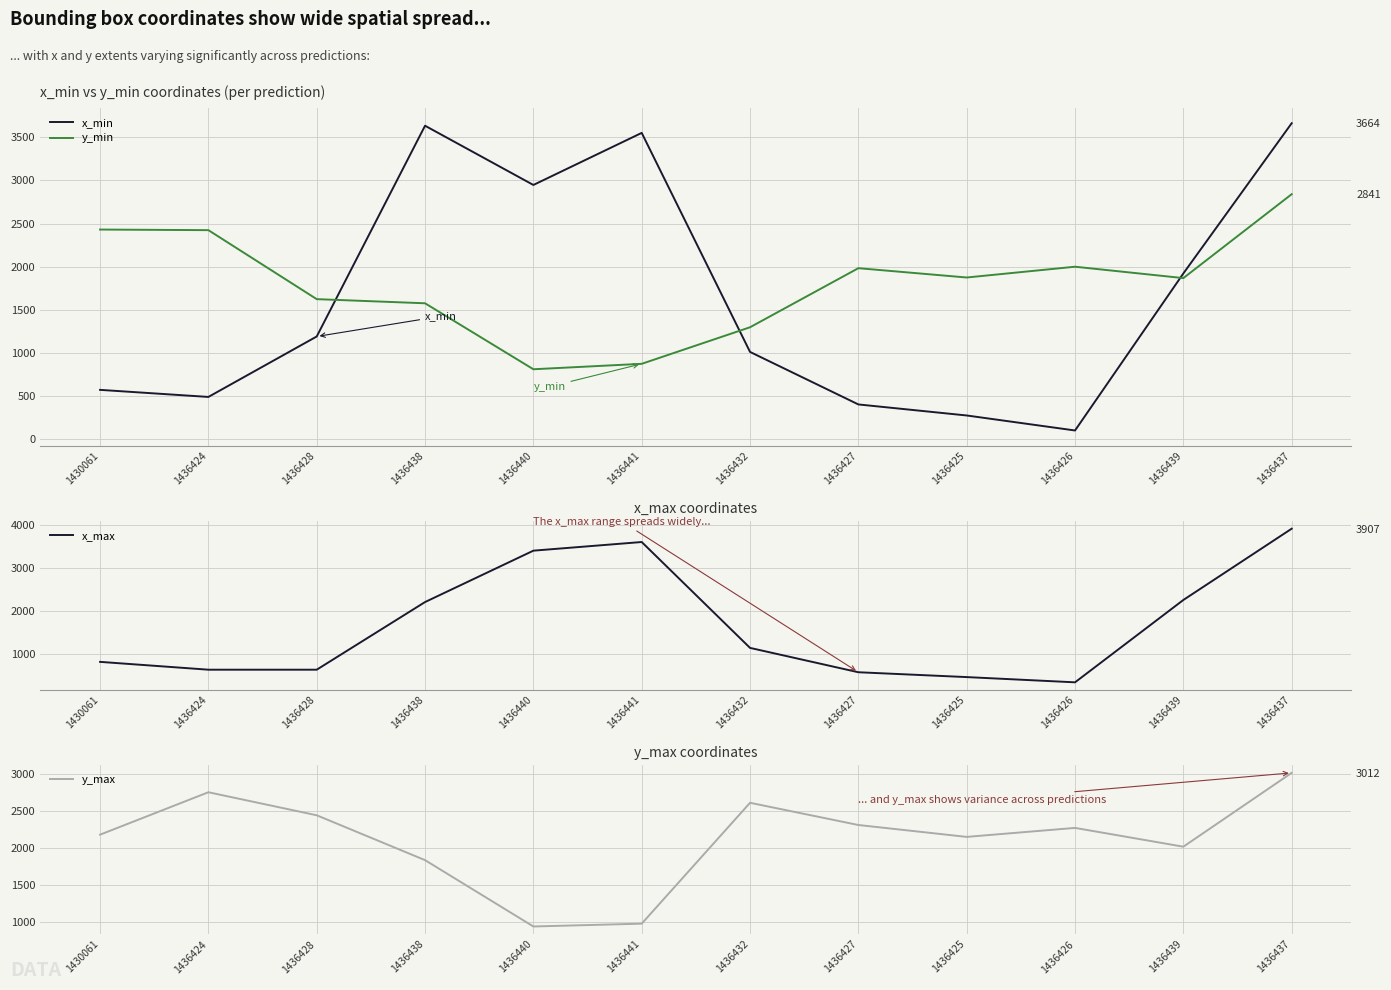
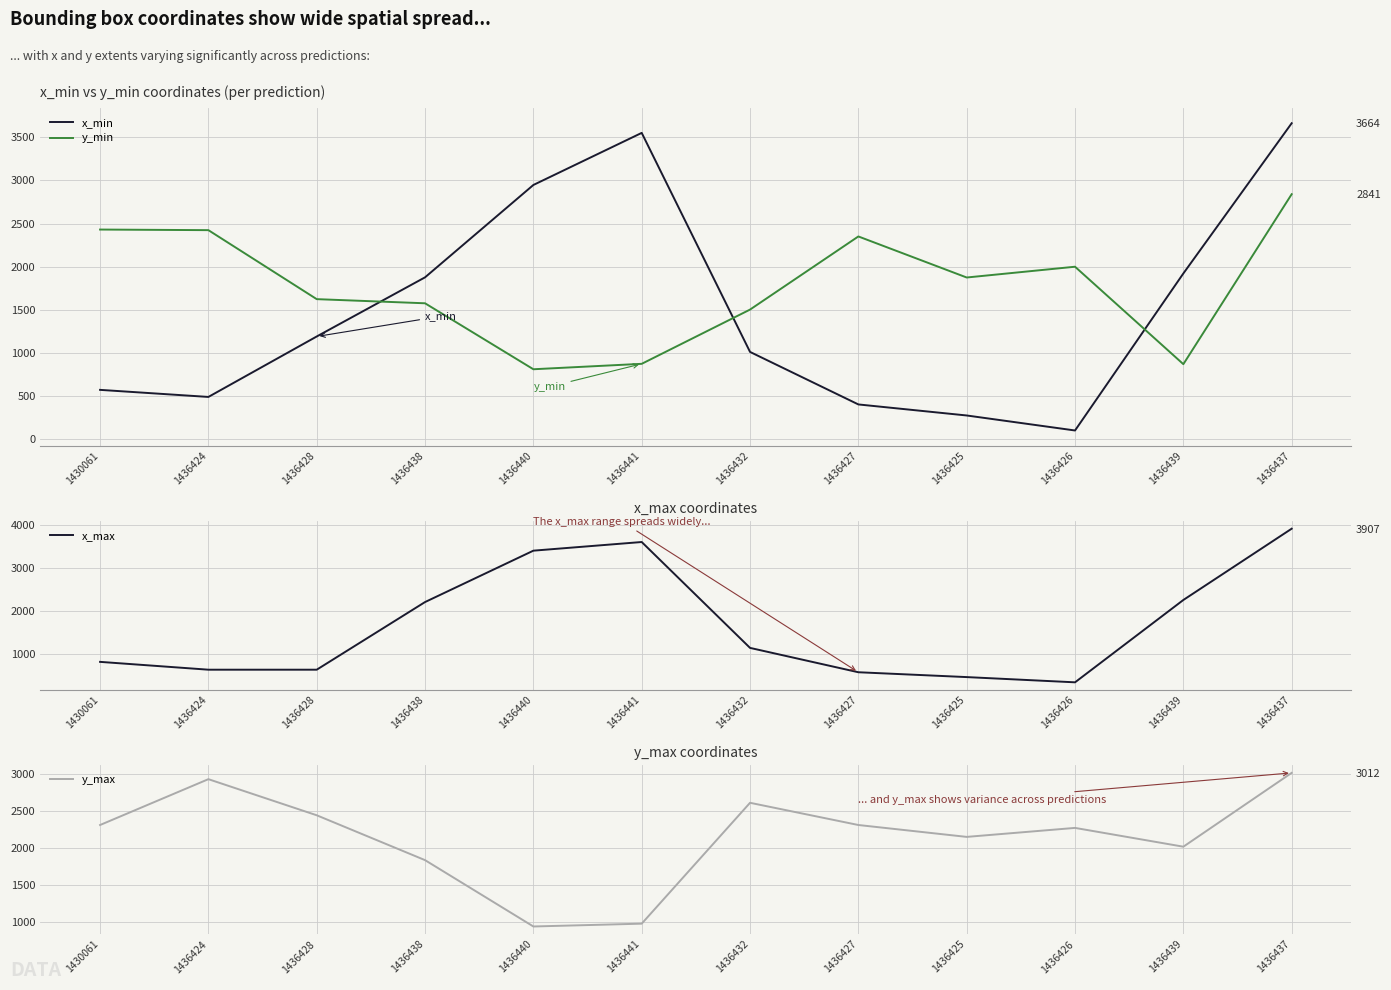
  {
    "x_min vs y_min coordinates (per prediction)": {
      "x_min": {
        "1430061": 600,
        "1436424": 500,
        "1436428": 1200,
-       "1436438": 3600,
+       "1436438": 1900,
        "1436440": 2900,
        "1436441": 3600,
        "1436432": 1000,
        "1436427": 400,
        "1436425": 300,
        "1436426": 100,
        "1436439": 1900,
        "1436437": 3700
      },
      "y_min": {
        "1430061": 2400,
        "1436424": 2400,
        "1436428": 1600,
        "1436438": 1600,
        "1436440": 800,
        "1436441": 900,
-       "1436432": 1300,
-       "1436427": 2000,
+       "1436432": 1500,
+       "1436427": 2400,
        "1436425": 1900,
        "1436426": 2000,
-       "1436439": 1900,
+       "1436439": 900,
        "1436437": 2800
      }
    },
    "x_max coordinates": {
      "1430061": 800,
      "1436424": 600,
      "1436428": 600,
      "1436438": 2200,
      "1436440": 3400,
      "1436441": 3600,
      "1436432": 1200,
      "1436427": 600,
      "1436425": 500,
      "1436426": 400,
      "1436439": 2300,
      "1436437": 3900
    },
    "y_max coordinates": {
-     "1430061": 2200,
-     "1436424": 2800,
+     "1430061": 2300,
+     "1436424": 2900,
      "1436428": 2400,
      "1436438": 1800,
      "1436440": 900,
      "1436441": 1000,
      "1436432": 2600,
      "1436427": 2300,
      "1436425": 2200,
      "1436426": 2300,
      "1436439": 2000,
      "1436437": 3000
    }
  }
